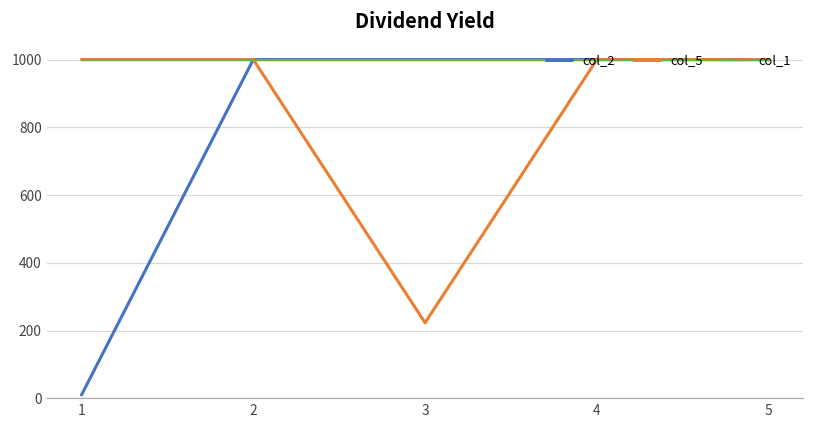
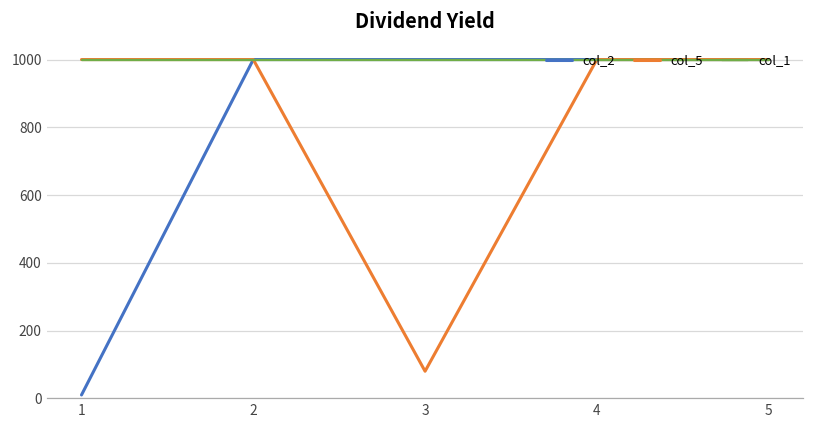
  {
    "col_2": {
      "1": 10
    },
    "col_5": {
-     "3": 220
+     "3": 80
    }
  }
